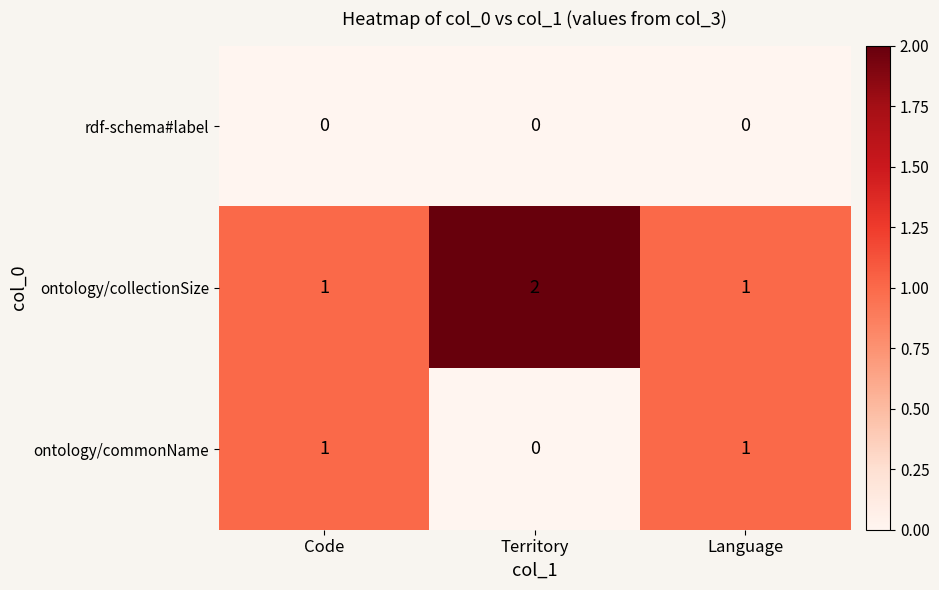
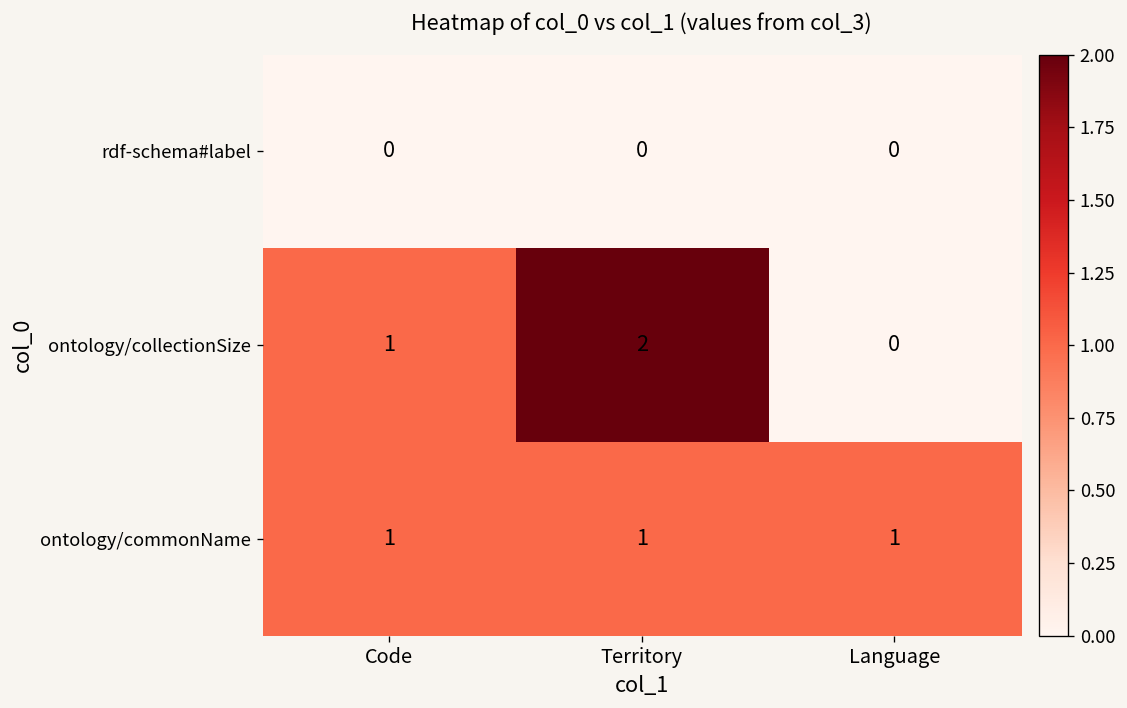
  {
    "rdf-schema#label": {
      "Code": 0,
      "Territory": 0,
      "Language": 0
    },
    "ontology/collectionSize": {
      "Code": 1,
      "Territory": 2,
-     "Language": 1
+     "Language": 0
    },
    "ontology/commonName": {
      "Code": 1,
-     "Territory": 0,
+     "Territory": 1,
      "Language": 1
    }
  }
